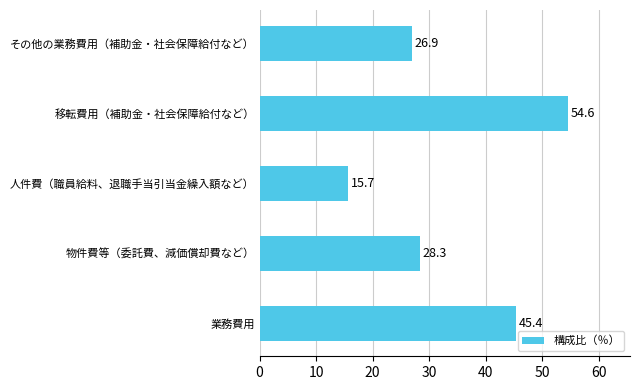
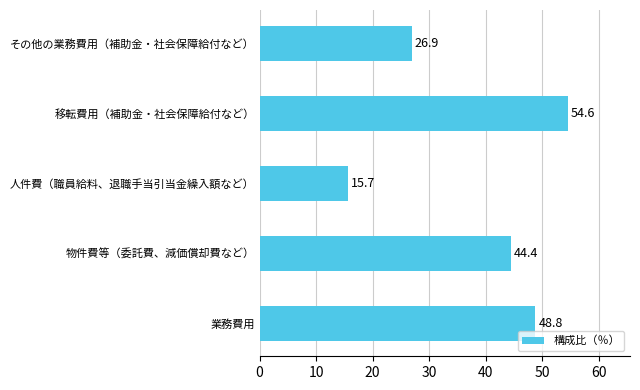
  {
    "その他の業務費用（補助金・社会保障給付など）": 26.9,
    "移転費用（補助金・社会保障給付など）": 54.6,
    "人件費（職員給料、退職手当引当金繰入額など）": 15.7,
-   "物件費等（委託費、減価償却費など）": 28.3,
-   "業務費用": 45.4
+   "物件費等（委託費、減価償却費など）": 44.4,
+   "業務費用": 48.8
  }
